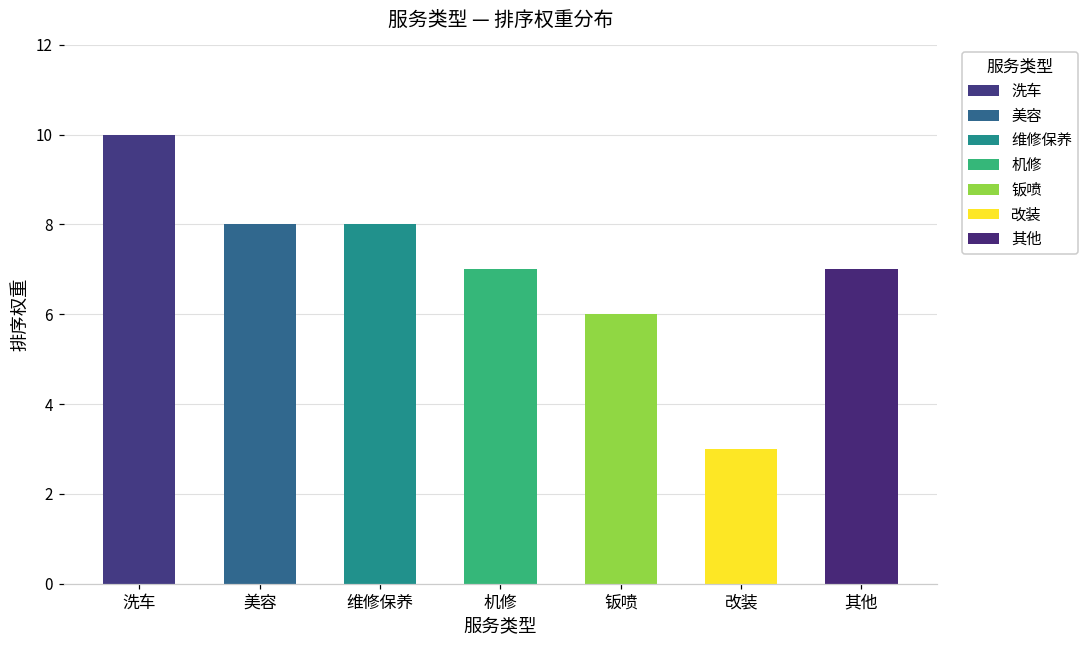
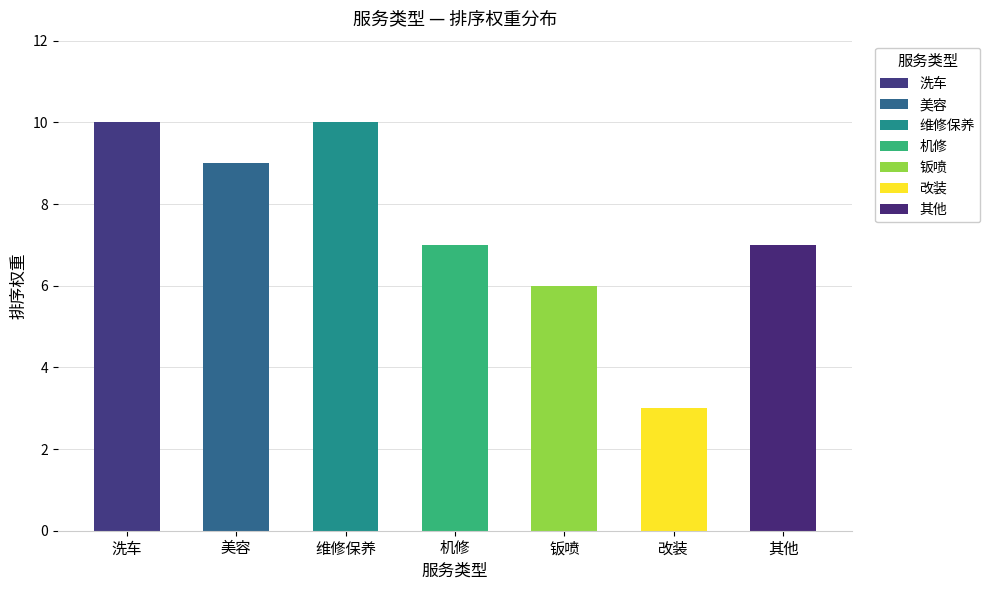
  {
    "洗车": 10,
-   "美容": 8,
-   "维修保养": 8,
+   "美容": 9,
+   "维修保养": 10,
    "机修": 7,
    "钣喷": 6,
    "改装": 3,
    "其他": 7
  }
